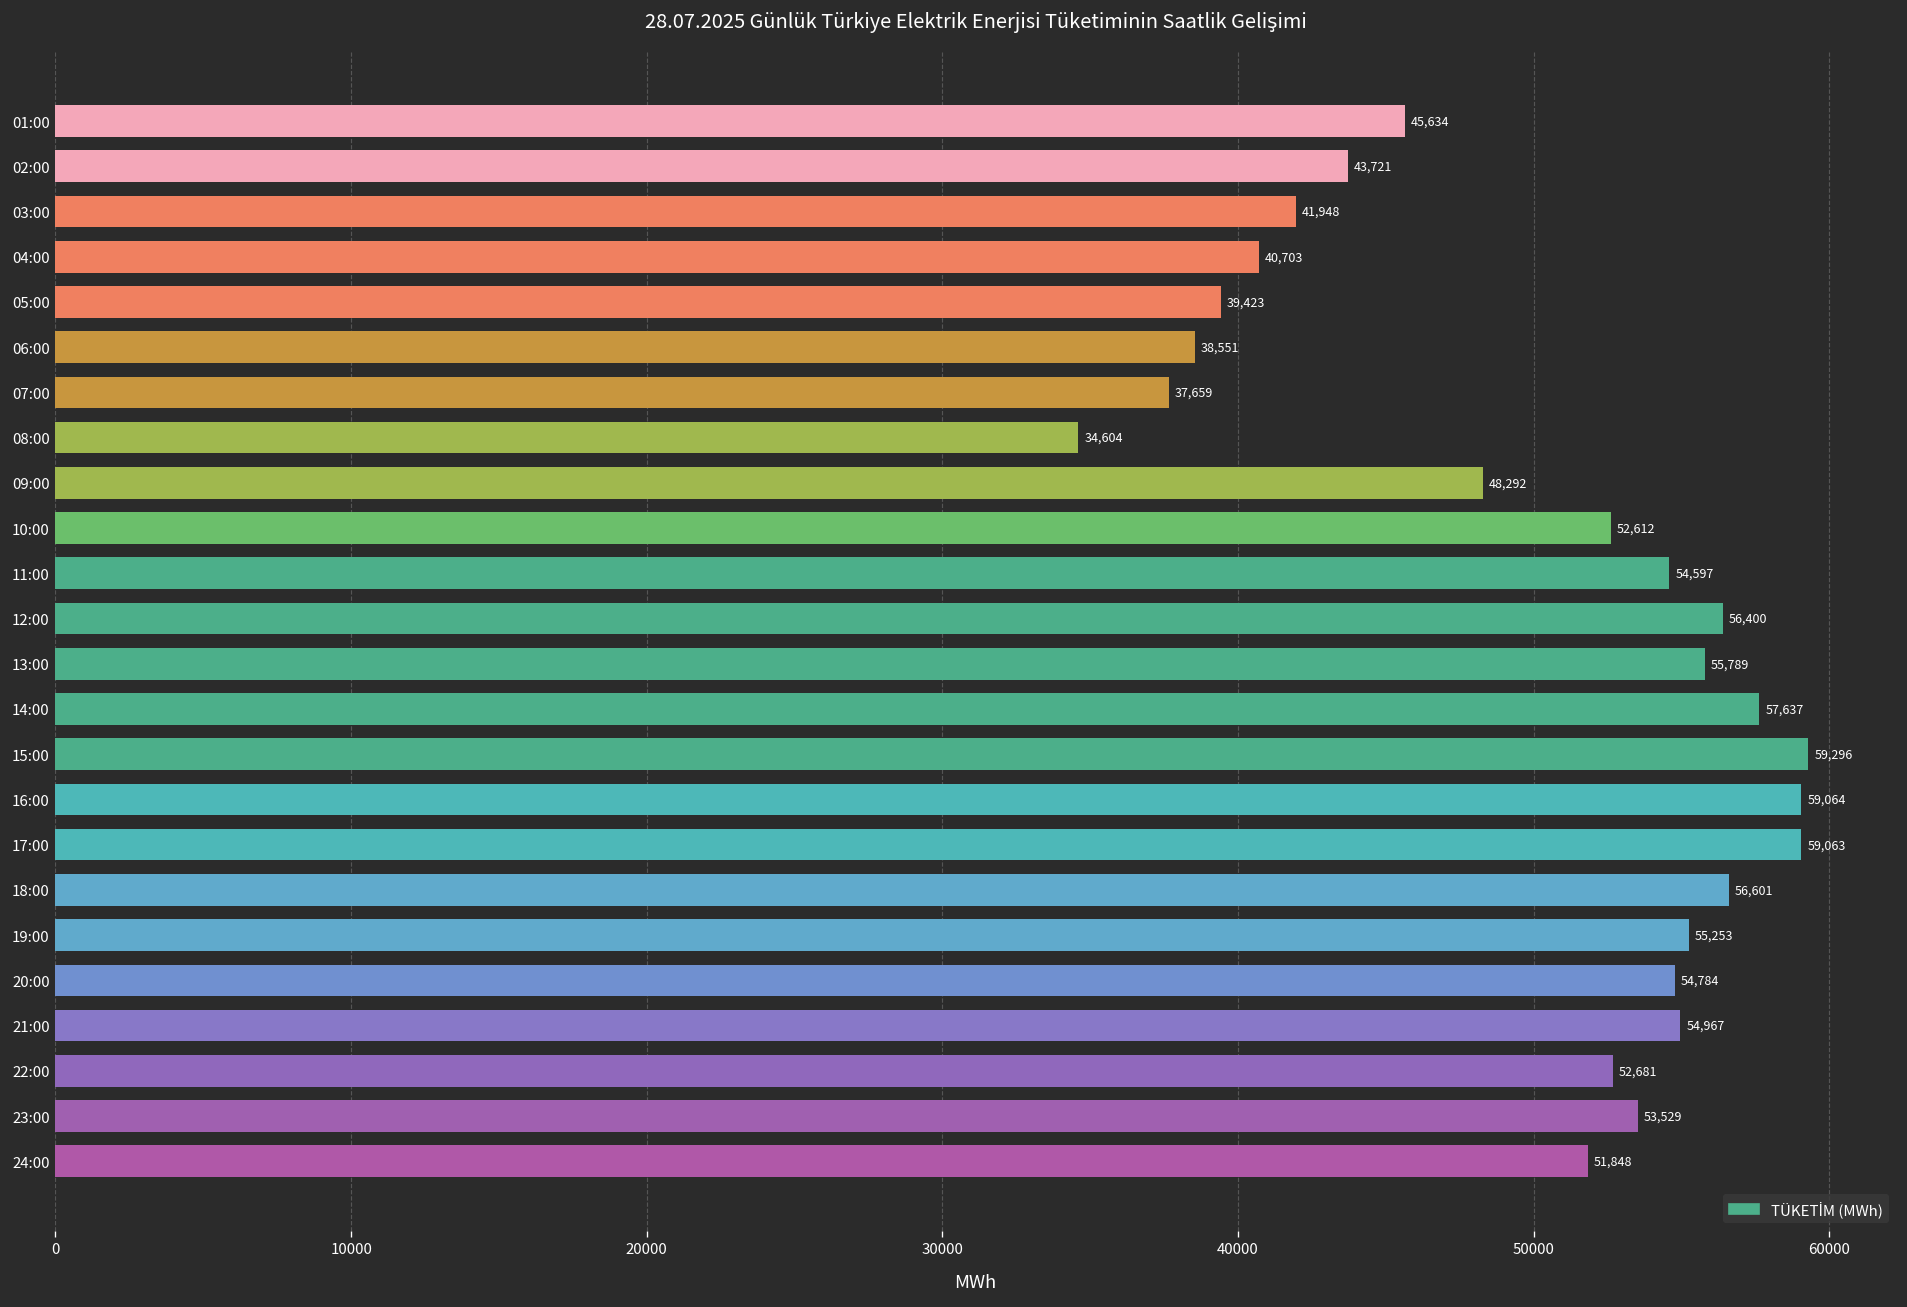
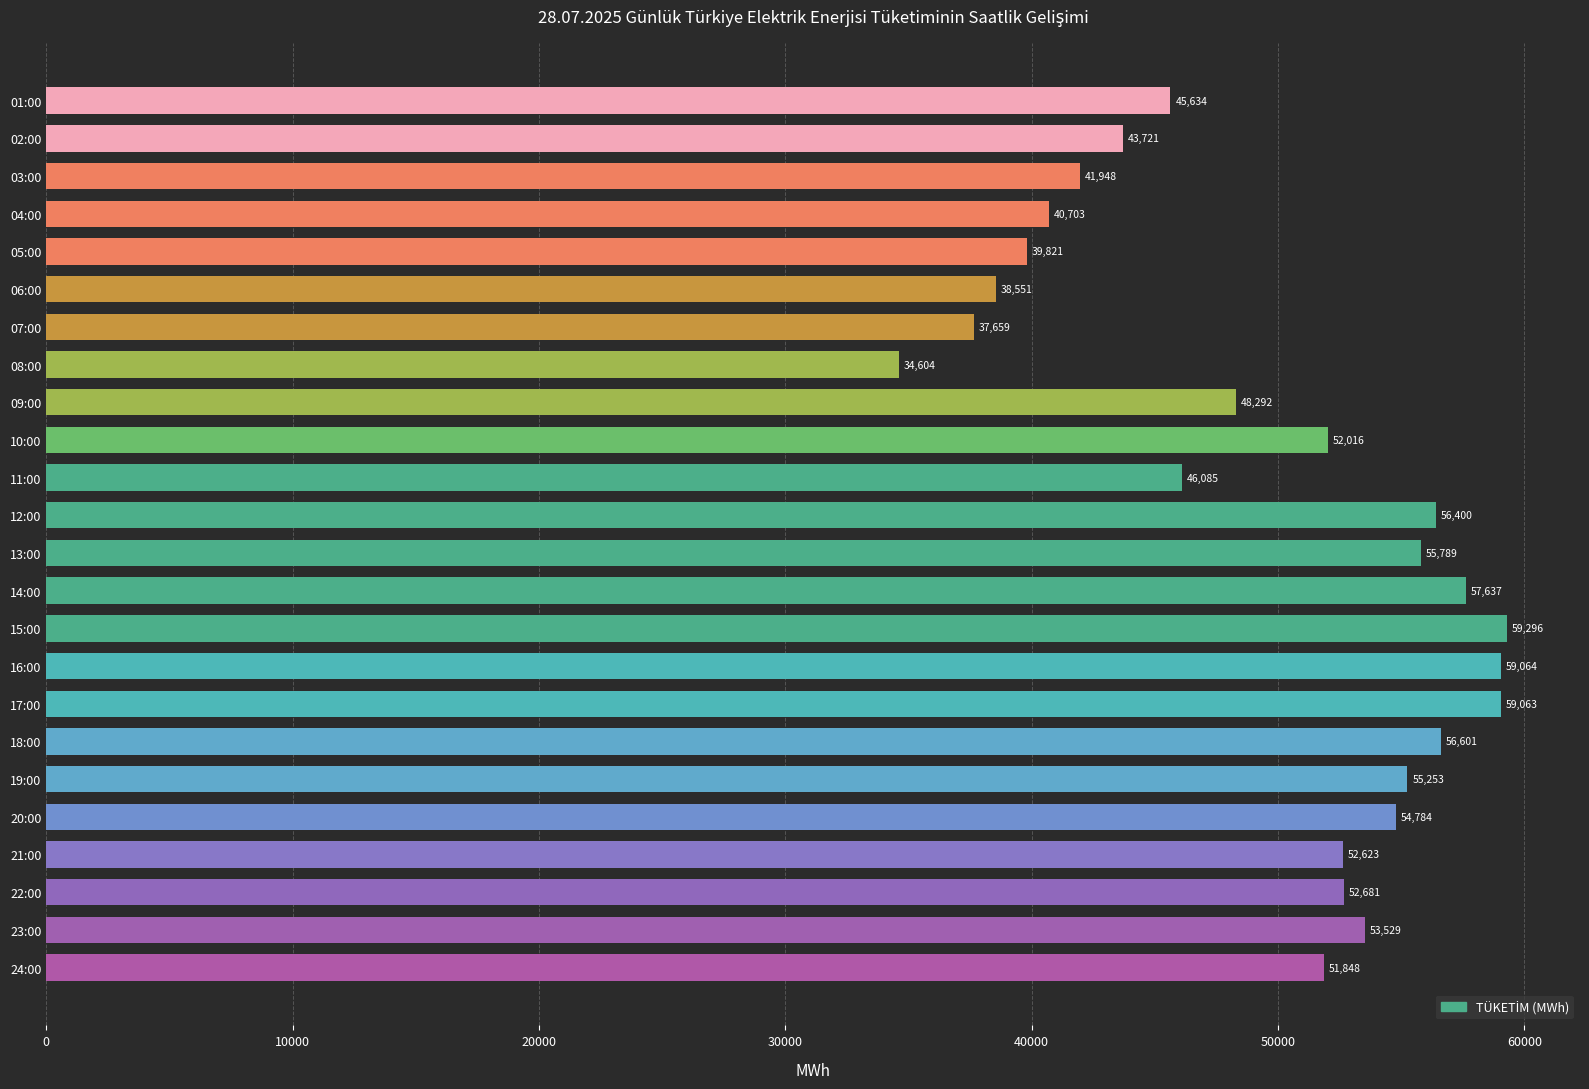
  {
    "01:00": "45,634",
    "02:00": "43,721",
    "03:00": "41,948",
    "04:00": "40,703",
-   "05:00": "39,423",
+   "05:00": "39,821",
    "06:00": "38,551",
    "07:00": "37,659",
    "08:00": "34,604",
    "09:00": "48,292",
-   "10:00": "52,612",
-   "11:00": "54,597",
+   "10:00": "52,016",
+   "11:00": "46,085",
    "12:00": "56,400",
    "13:00": "55,789",
    "14:00": "57,637",
    "15:00": "59,296",
    "16:00": "59,064",
    "17:00": "59,063",
    "18:00": "56,601",
    "19:00": "55,253",
    "20:00": "54,784",
-   "21:00": "54,967",
+   "21:00": "52,623",
    "22:00": "52,681",
    "23:00": "53,529",
    "24:00": "51,848"
  }
